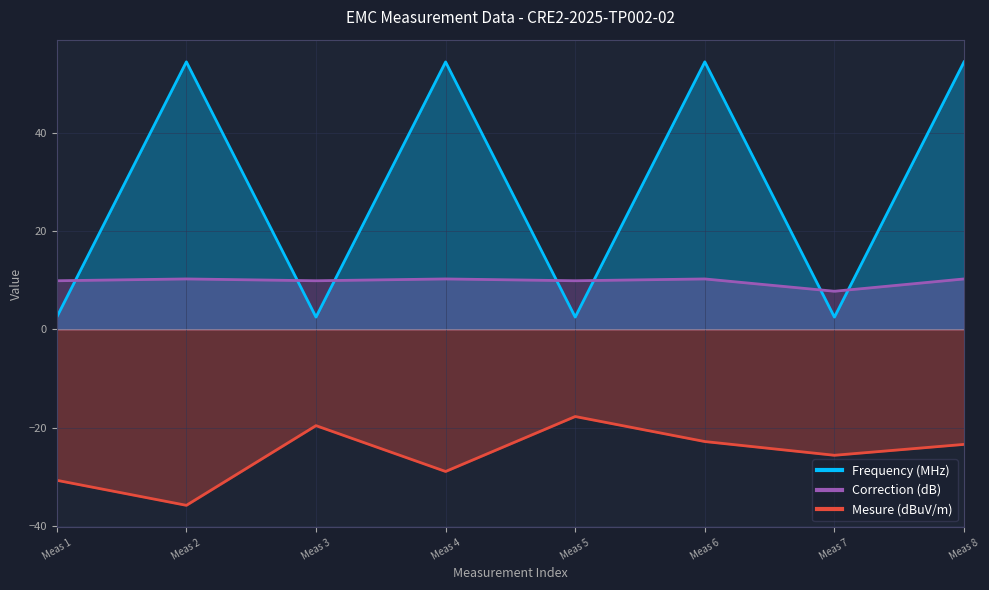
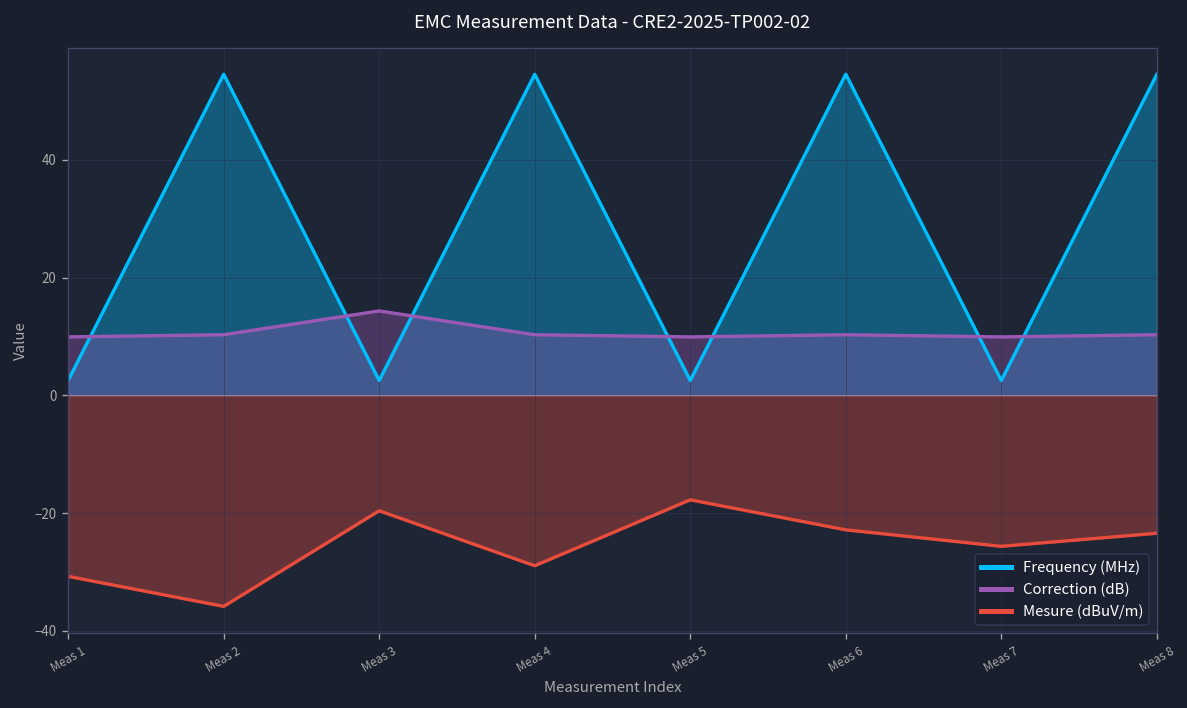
  {
    "Frequency (MHz)": {
      "Meas 1": 3,
      "Meas 2": 55,
      "Meas 3": 3,
      "Meas 4": 55,
      "Meas 5": 3,
      "Meas 6": 55,
      "Meas 7": 3,
      "Meas 8": 55
    },
    "Correction (dB)": {
      "Meas 1": 10,
      "Meas 2": 10,
-     "Meas 3": 10,
+     "Meas 3": 14,
      "Meas 4": 10,
      "Meas 5": 10,
      "Meas 6": 10,
-     "Meas 7": 8,
+     "Meas 7": 10,
      "Meas 8": 10
    }
  }
